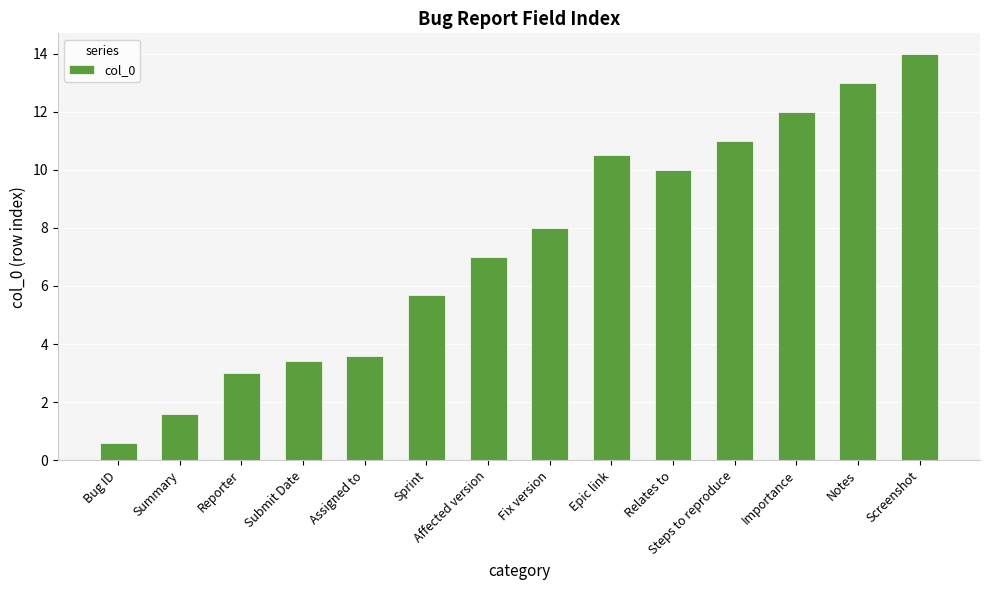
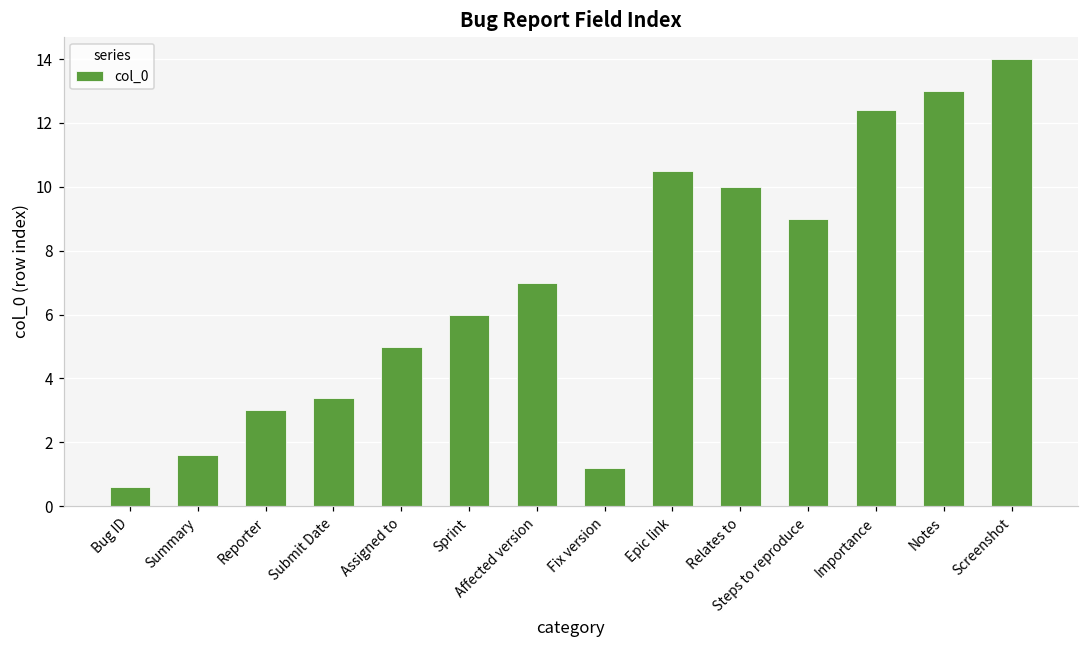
  {
    "Bug ID": 0.6,
    "Summary": 1.6,
    "Reporter": 3.0,
    "Submit Date": 3.4,
-   "Assigned to": 3.6,
-   "Sprint": 5.7,
+   "Assigned to": 5.0,
+   "Sprint": 6.0,
    "Affected version": 7.0,
-   "Fix version": 8.0,
+   "Fix version": 1.2,
    "Epic link": 10.5,
    "Relates to": 10.0,
-   "Steps to reproduce": 11,
-   "Importance": 12.0,
+   "Steps to reproduce": 9,
+   "Importance": 12.4,
    "Notes": 13.0,
    "Screenshot": 14.0
  }
